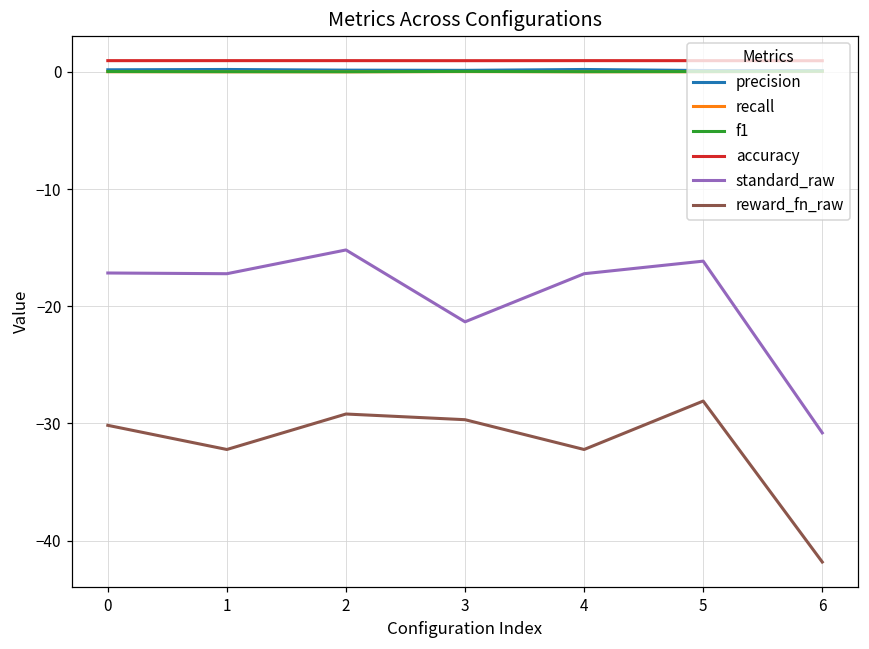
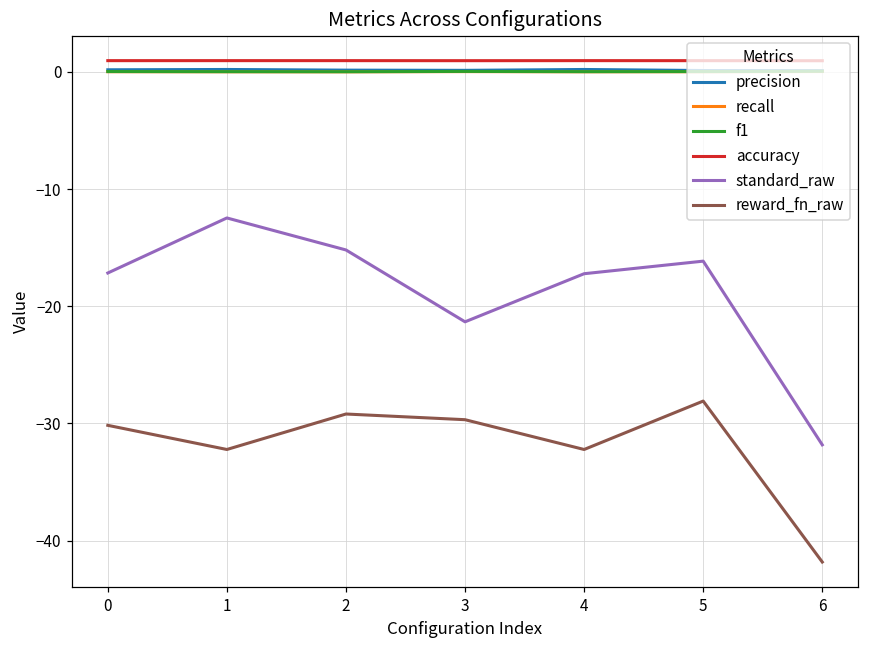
  {
    "accuracy": {
      "0": 1.0,
      "1": 1.0,
      "2": 1.0,
      "3": 1.0,
      "4": 1.0
    },
    "standard_raw": {
      "0": -17.2,
-     "1": -17.2,
+     "1": -12.5,
      "2": -15.2,
      "3": -21.3,
      "4": -17.2,
      "5": -16.1,
-     "6": -30.8
+     "6": -31.8
    },
    "reward_fn_raw": {
      "0": -30.2,
      "1": -32.2,
      "2": -29.2,
      "3": -29.7,
      "4": -32.2,
      "5": -28.1,
      "6": -41.8
    }
  }
